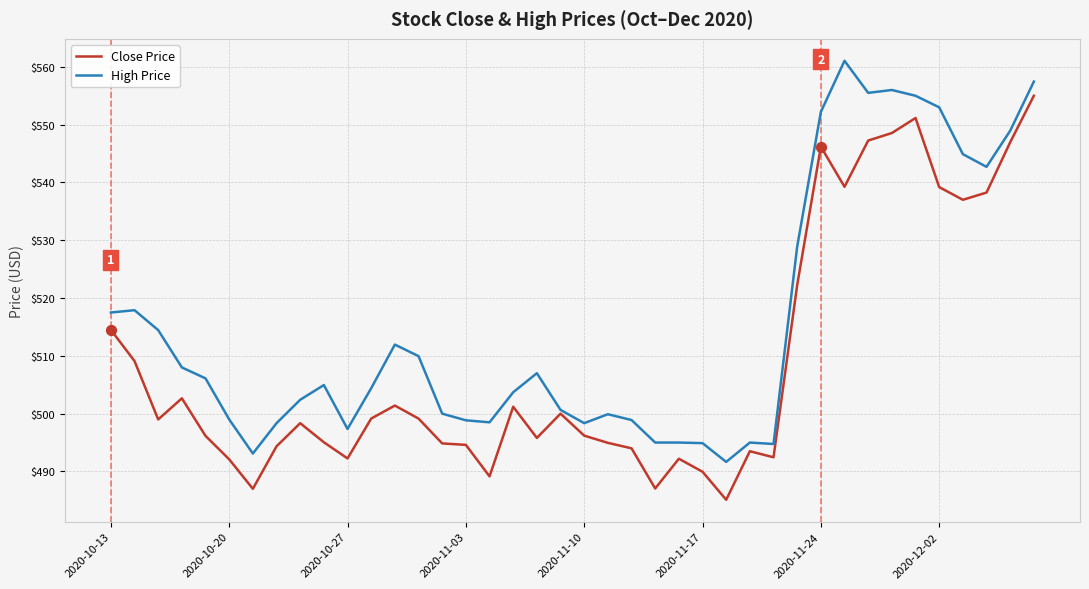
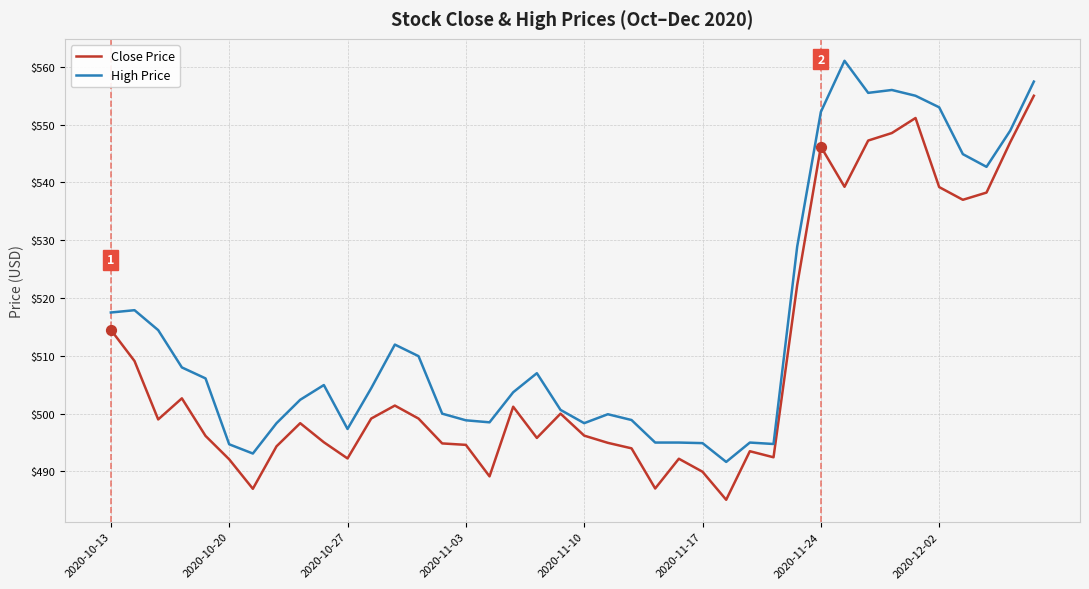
  {
    "High Price": {
      "2020-10-13": "$518",
-     "2020-10-20": "$499",
+     "2020-10-20": "$495",
      "2020-10-27": "$497",
      "2020-11-03": "$499",
      "2020-11-10": "$498",
      "2020-11-17": "$495",
      "2020-11-24": "$552",
      "2020-12-02": "$553"
    }
  }
